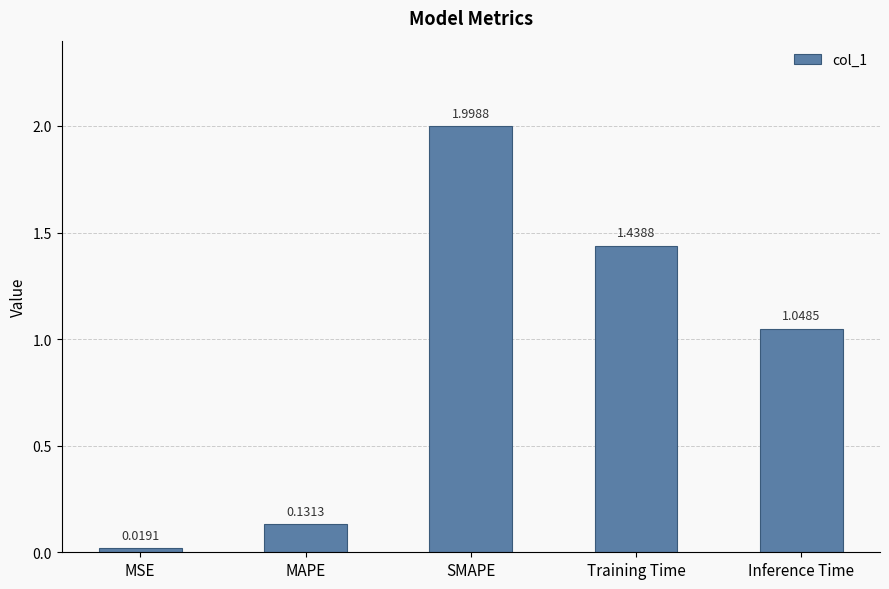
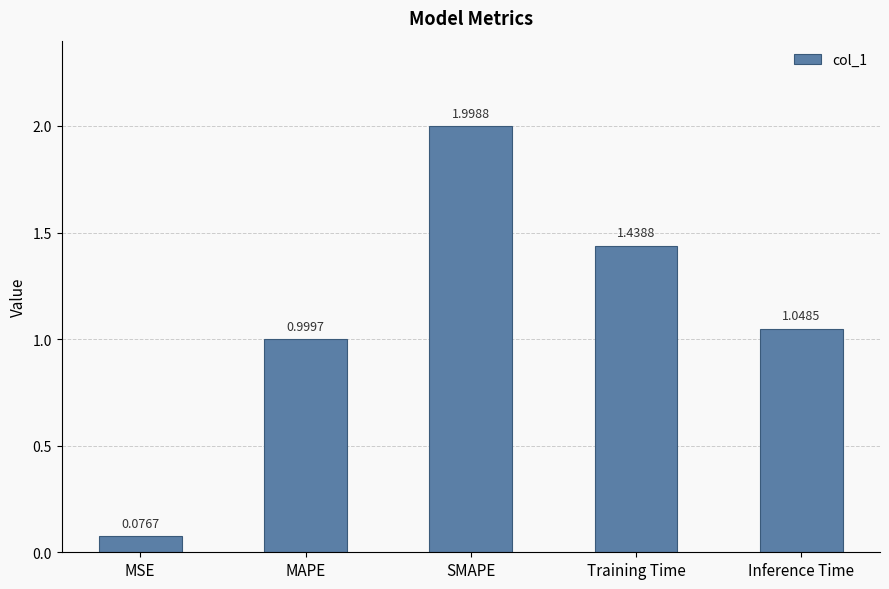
  {
-   "MSE": 0.0191,
-   "MAPE": 0.1313,
+   "MSE": 0.0767,
+   "MAPE": 0.9997,
    "SMAPE": 1.9988,
    "Training Time": 1.4388,
    "Inference Time": 1.0485
  }
